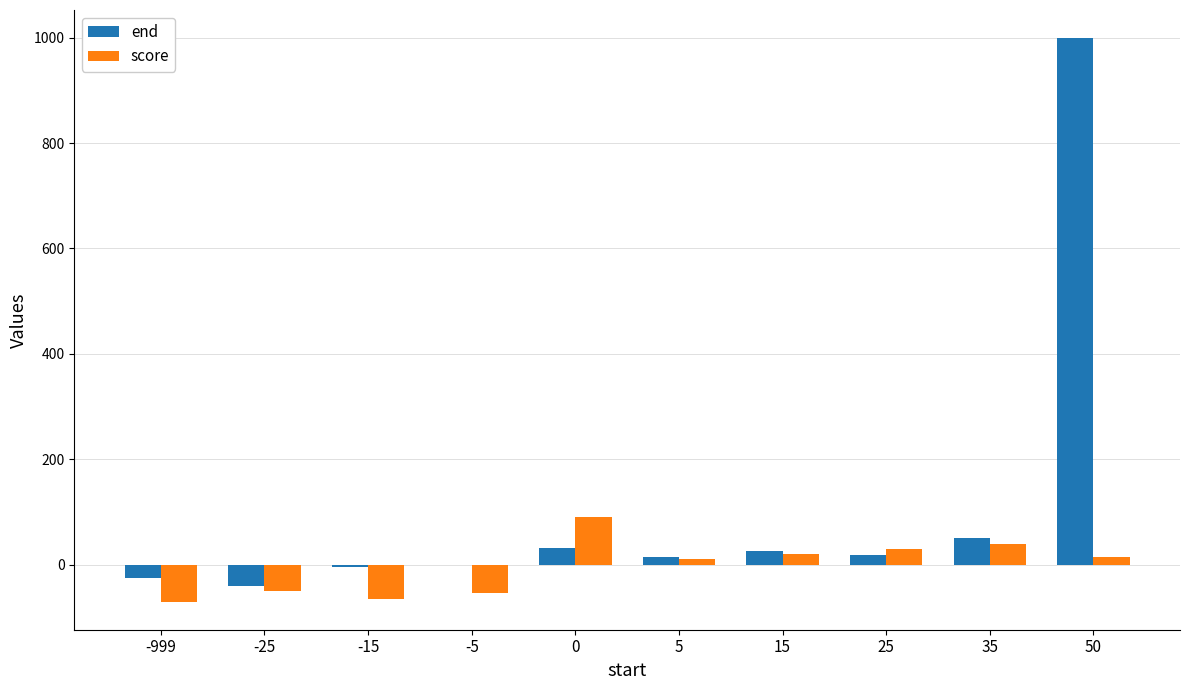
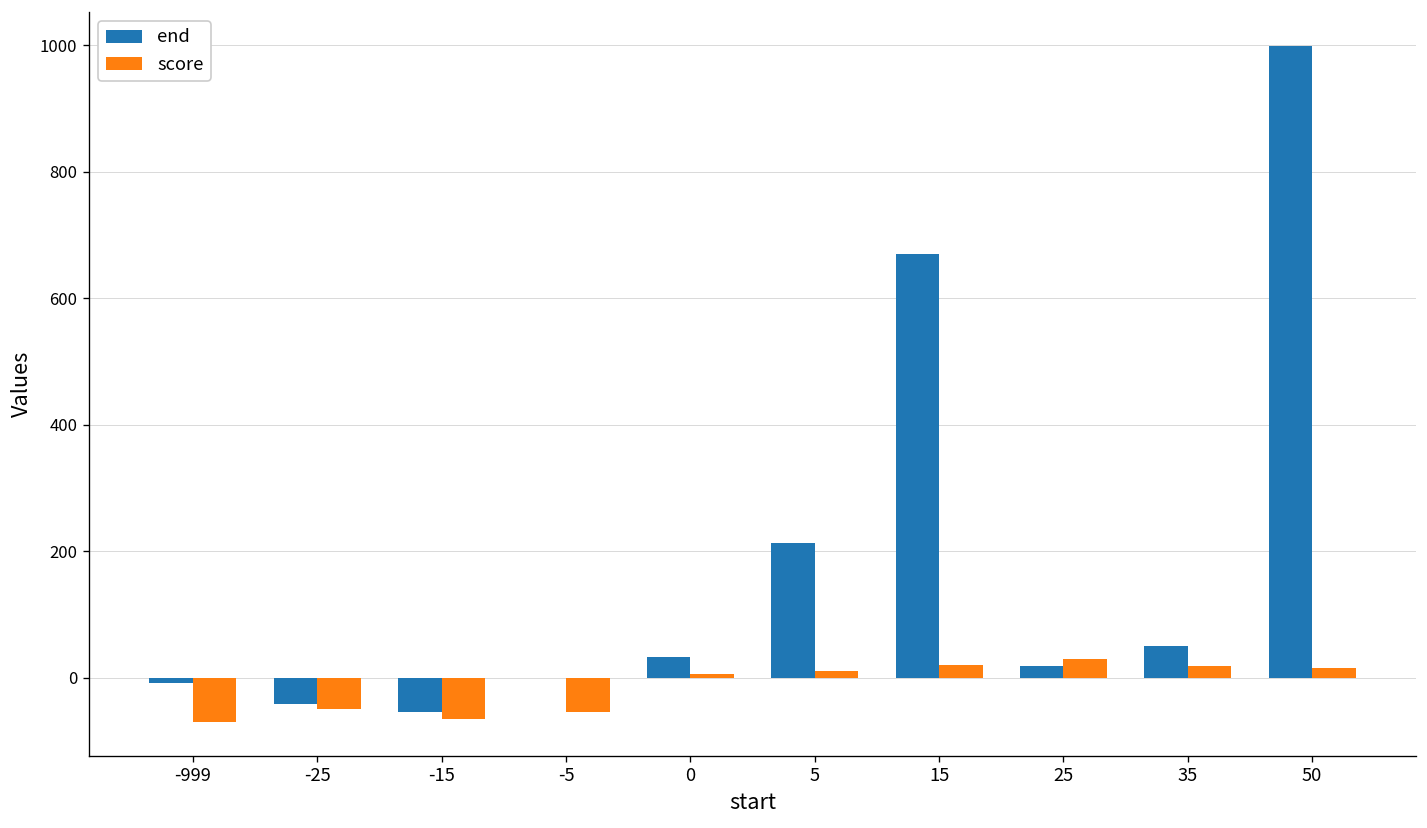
  {
    "end": {
-     "-999": -30,
+     "-999": -10,
      "-25": -40,
-     "-15": -10,
+     "-15": -60,
      "-5": 0,
      "0": 30,
-     "5": 20,
-     "15": 30,
+     "5": 210,
+     "15": 670,
      "25": 20,
      "35": 50,
      "50": 1000
    },
    "score": {
      "-999": -70,
      "-25": -50,
      "-15": -70,
      "-5": -50,
-     "0": 90,
+     "0": 10,
      "5": 10,
      "15": 20,
      "25": 30,
-     "35": 40,
+     "35": 20,
      "50": 20
    }
  }
